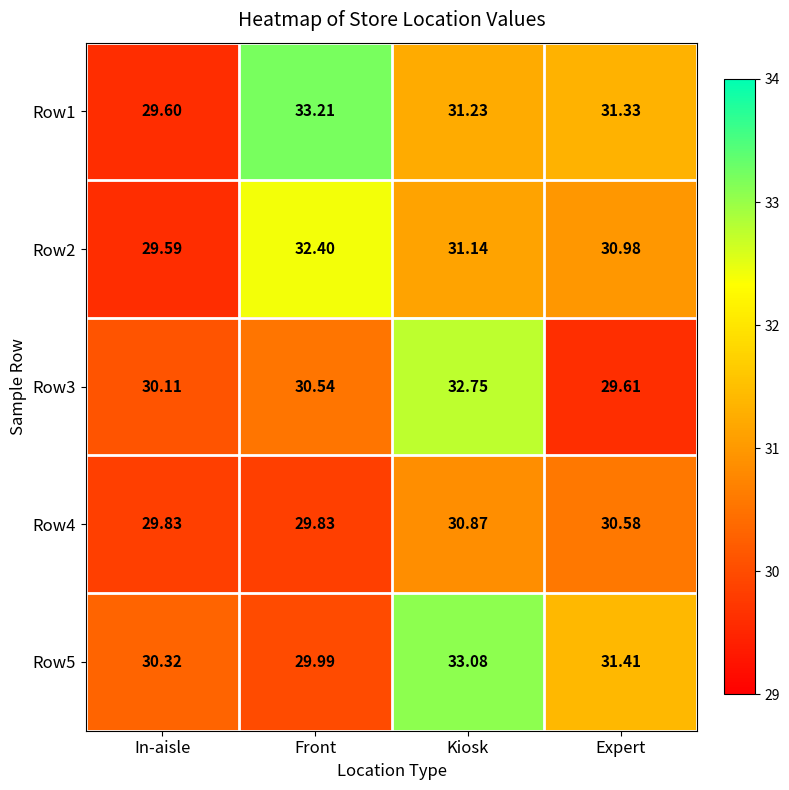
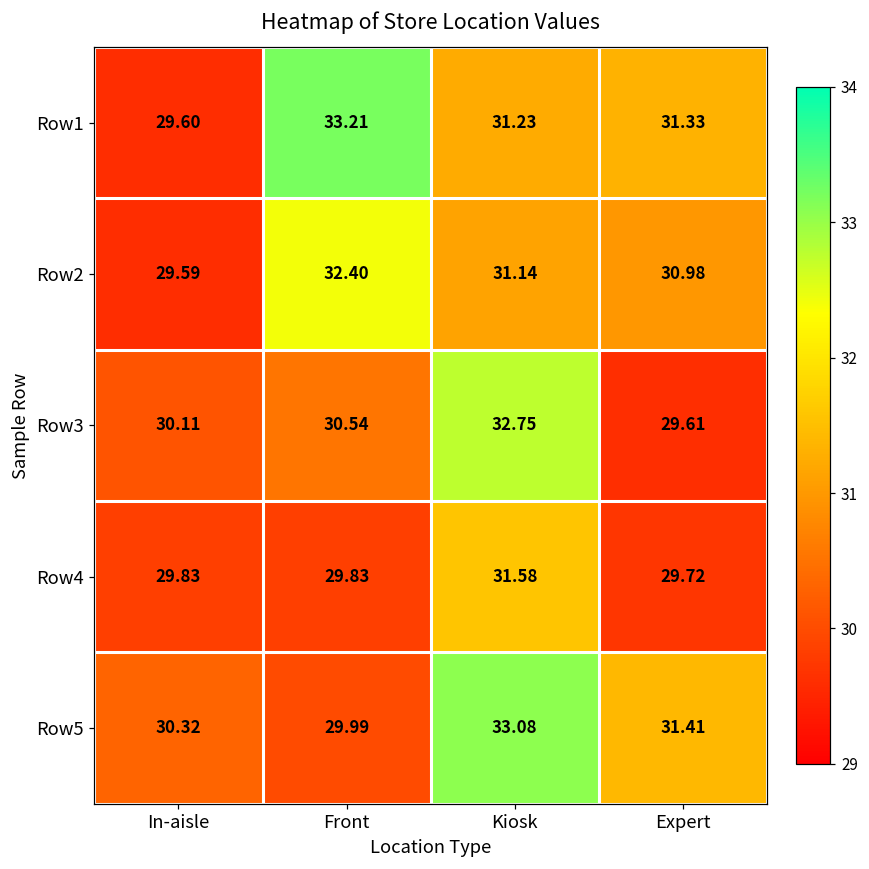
  {
    "Row1": {
      "In-aisle": 29.60,
      "Front": 33.21,
      "Kiosk": 31.23,
      "Expert": 31.33
    },
    "Row2": {
      "In-aisle": 29.59,
      "Front": 32.40,
      "Kiosk": 31.14,
      "Expert": 30.98
    },
    "Row3": {
      "In-aisle": 30.11,
      "Front": 30.54,
      "Kiosk": 32.75,
      "Expert": 29.61
    },
    "Row4": {
      "In-aisle": 29.83,
      "Front": 29.83,
-     "Kiosk": 30.87,
-     "Expert": 30.58
+     "Kiosk": 31.58,
+     "Expert": 29.72
    },
    "Row5": {
      "In-aisle": 30.32,
      "Front": 29.99,
      "Kiosk": 33.08,
      "Expert": 31.41
    }
  }
